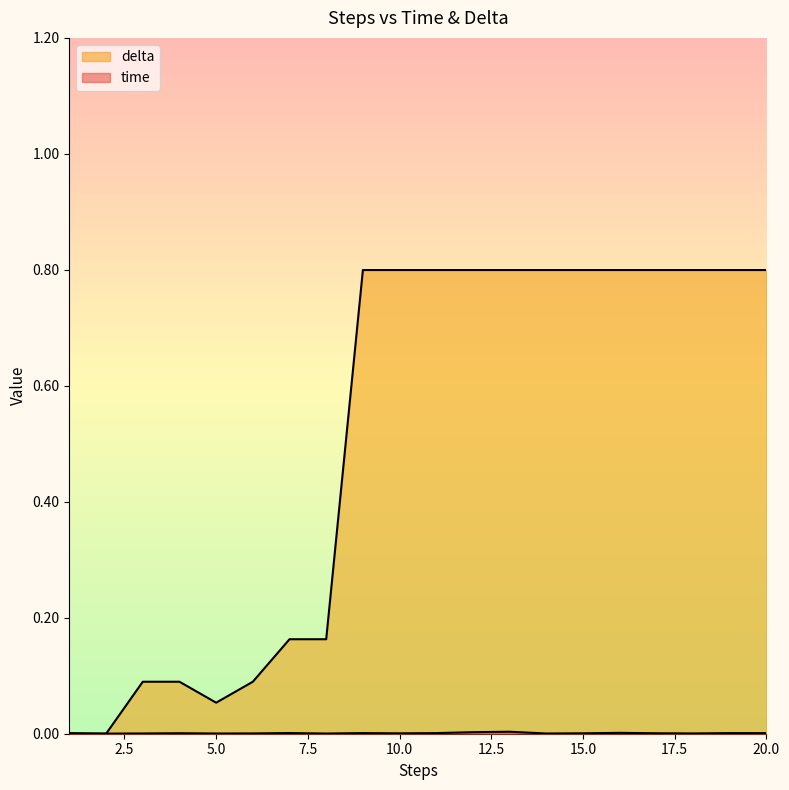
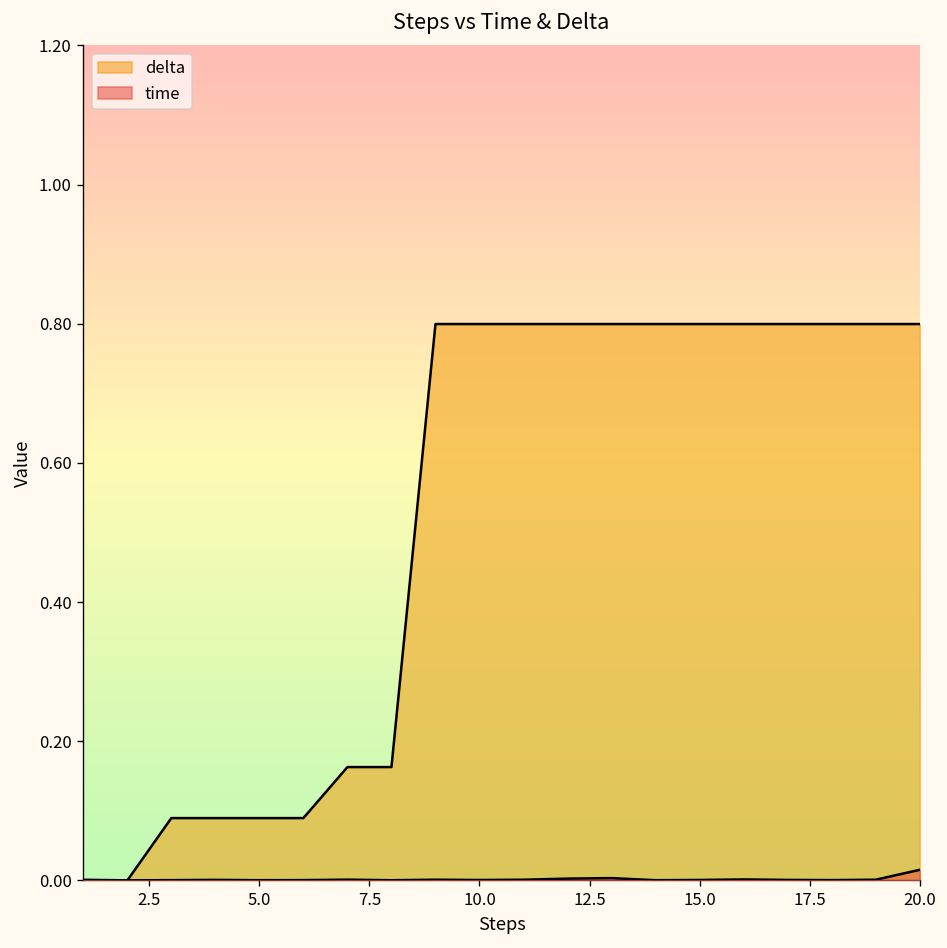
  {
    "delta": {
-     "5.0": 0.05,
+     "5.0": 0.09,
      "10.0": 0.80,
      "15.0": 0.80,
      "20.0": 0.80
    },
    "time": {
      "5.0": 0.00,
      "10.0": 0.00,
      "15.0": 0.00,
-     "20.0": 0.00
+     "20.0": 0.02
    }
  }
